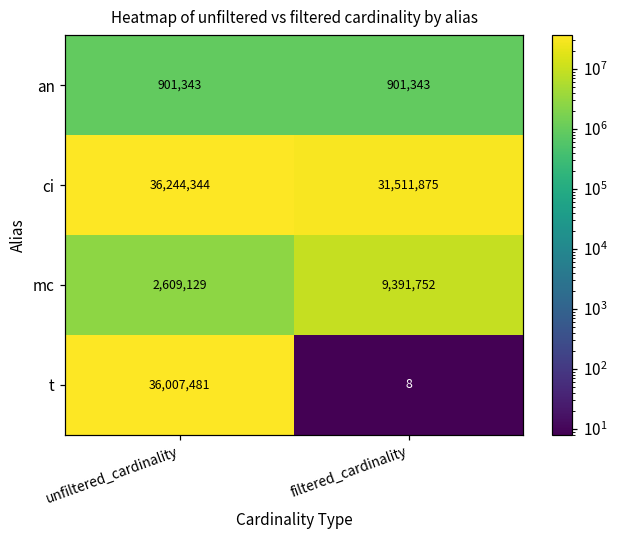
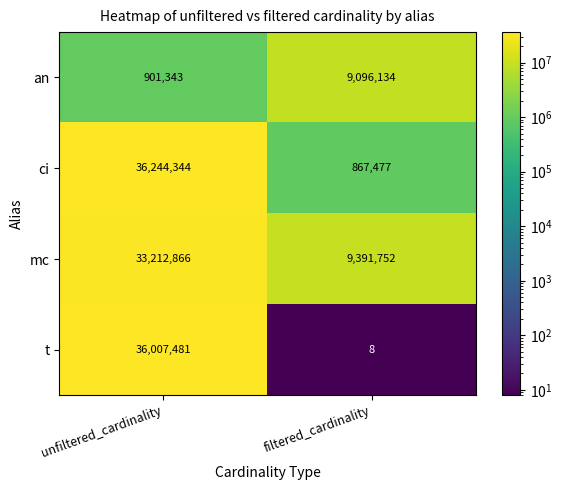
  {
    "an": {
      "unfiltered_cardinality": "901,343",
-     "filtered_cardinality": "901,343"
+     "filtered_cardinality": "9,096,134"
    },
    "ci": {
      "unfiltered_cardinality": "36,244,344",
-     "filtered_cardinality": "31,511,875"
+     "filtered_cardinality": "867,477"
    },
    "mc": {
-     "unfiltered_cardinality": "2,609,129",
+     "unfiltered_cardinality": "33,212,866",
      "filtered_cardinality": "9,391,752"
    },
    "t": {
      "unfiltered_cardinality": "36,007,481",
      "filtered_cardinality": "8"
    }
  }
